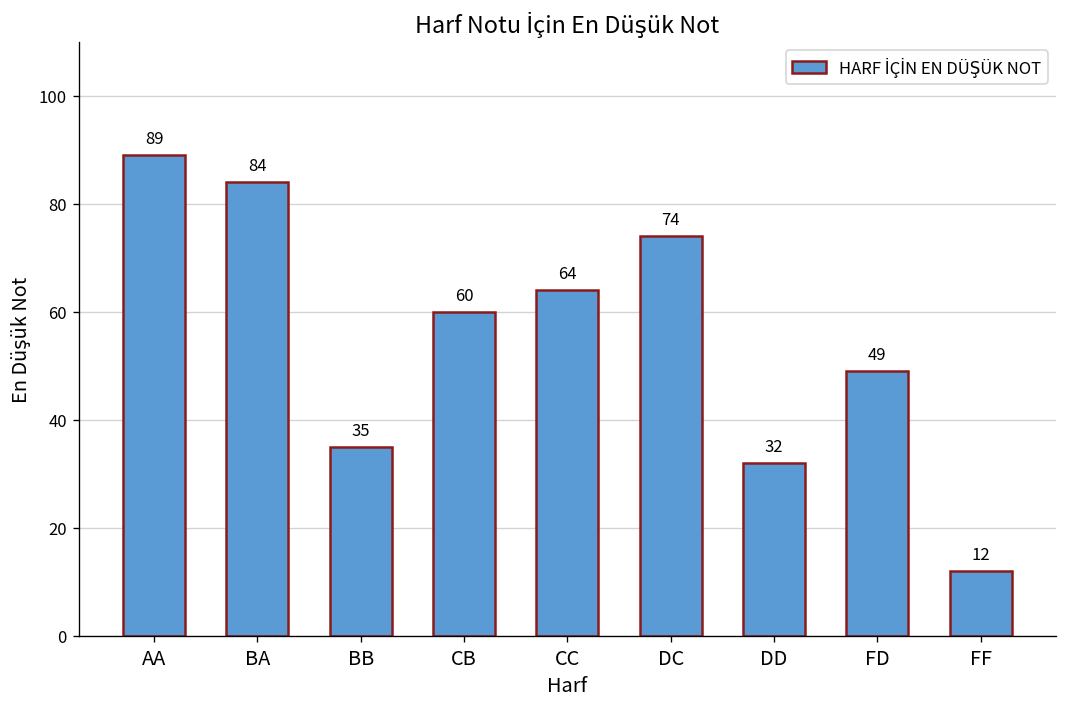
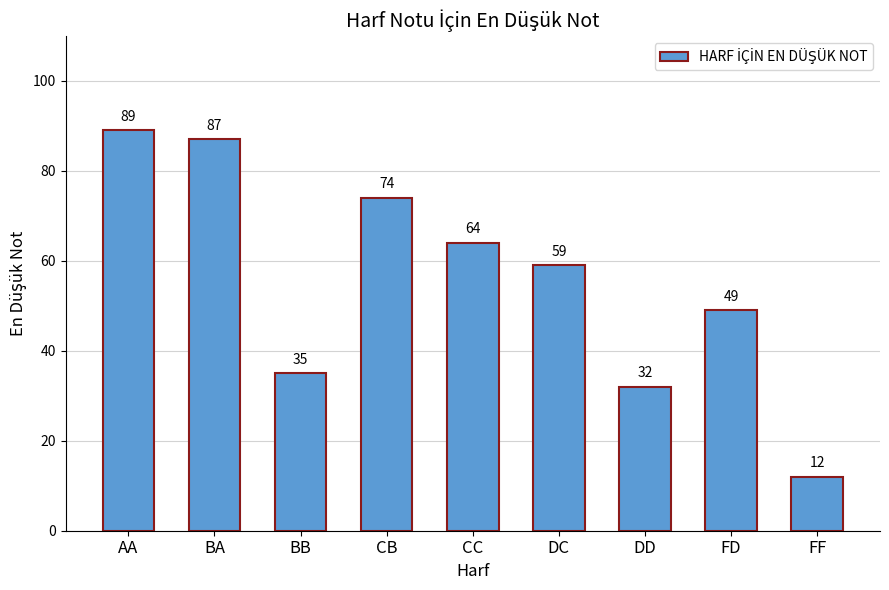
  {
    "AA": 89,
-   "BA": 84,
+   "BA": 87,
    "BB": 35,
-   "CB": 60,
+   "CB": 74,
    "CC": 64,
-   "DC": 74,
+   "DC": 59,
    "DD": 32,
    "FD": 49,
    "FF": 12
  }
